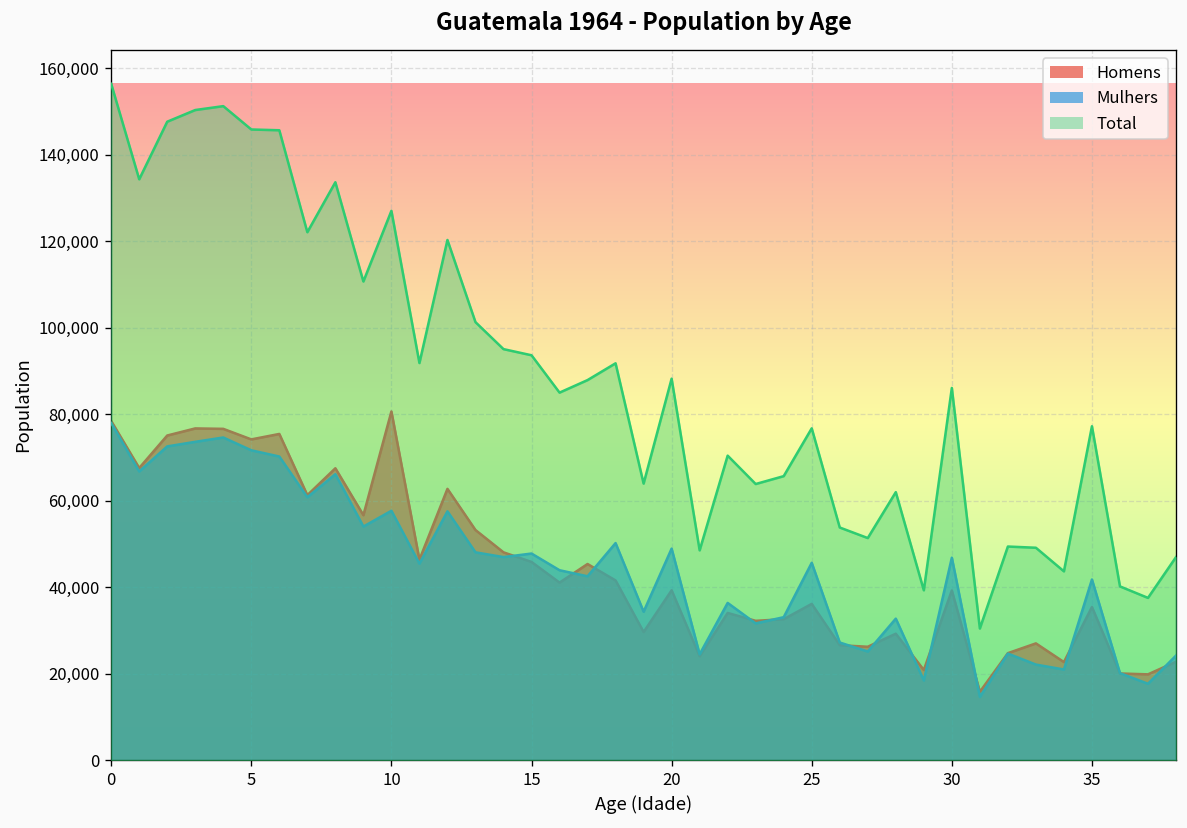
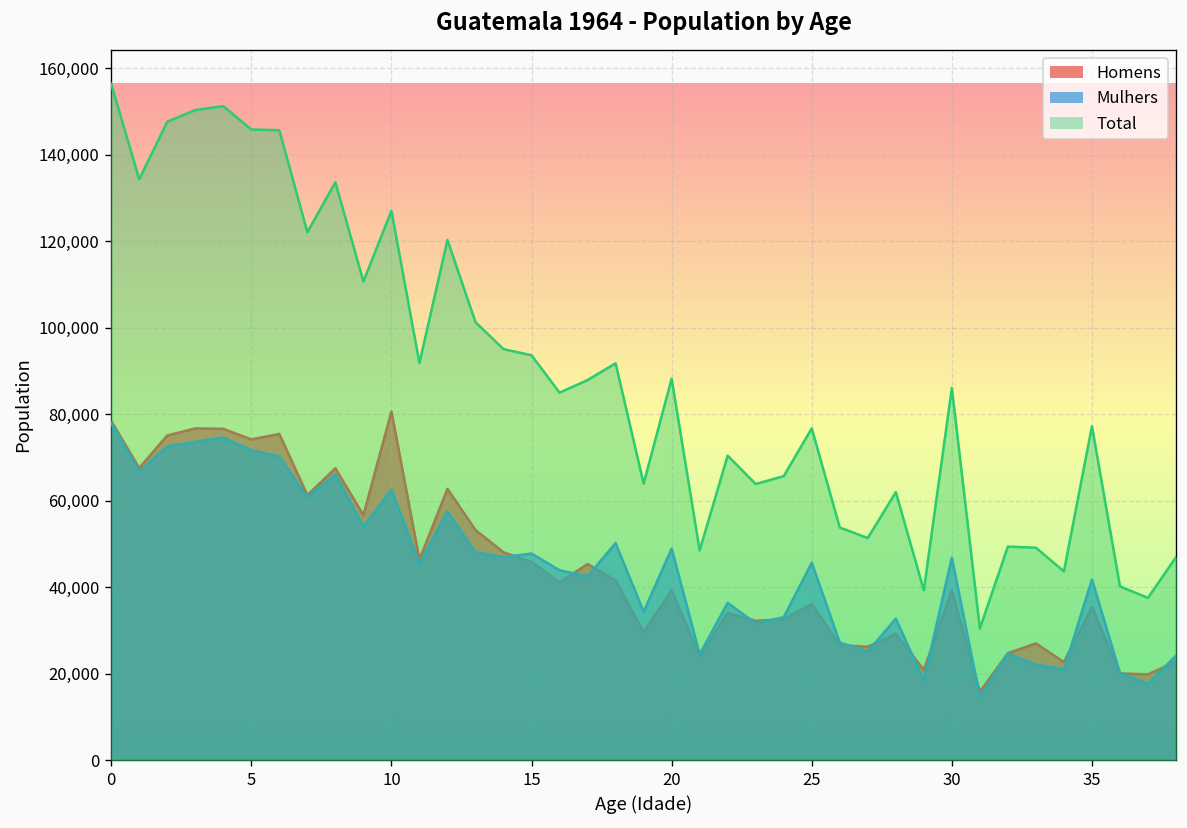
  {
    "Homens": {
      "5": "74,000",
      "10": "81,000",
      "15": "46,000",
      "20": "39,000",
      "25": "36,000",
      "30": "39,000",
      "35": "35,000"
    },
    "Mulhers": {
      "5": "72,000",
-     "10": "58,000",
+     "10": "63,000",
      "15": "48,000",
      "20": "49,000",
      "25": "46,000",
      "30": "47,000",
      "35": "42,000"
    },
    "Total": {
      "0": "156,000",
      "5": "146,000",
      "10": "127,000",
      "15": "94,000",
      "20": "88,000",
      "25": "77,000",
      "30": "86,000",
      "35": "77,000"
    }
  }
